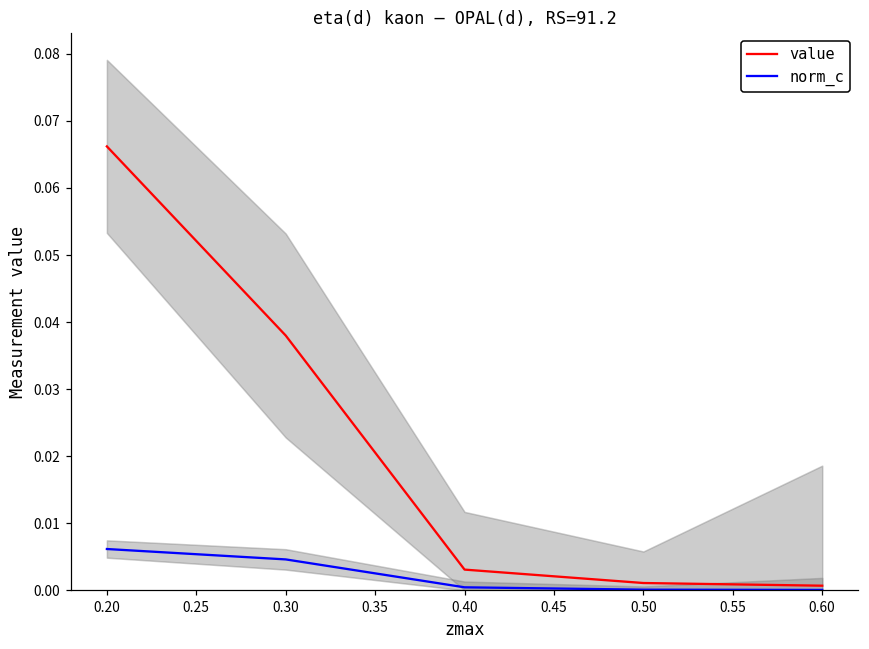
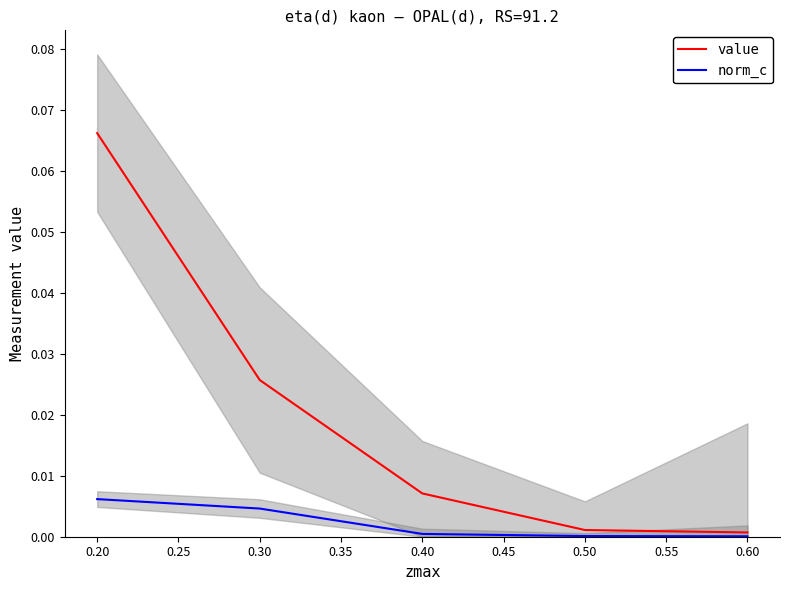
  {
    "value": {
      "0.20": 0.066,
-     "0.30": 0.038,
-     "0.40": 0.003,
+     "0.30": 0.026,
+     "0.40": 0.007,
      "0.50": 0.001,
      "0.60": 0.001
    },
    "norm_c": {
      "0.20": 0.006,
      "0.30": 0.005,
      "0.40": 0.000,
      "0.50": 0.000,
      "0.60": 0.000
    }
  }
